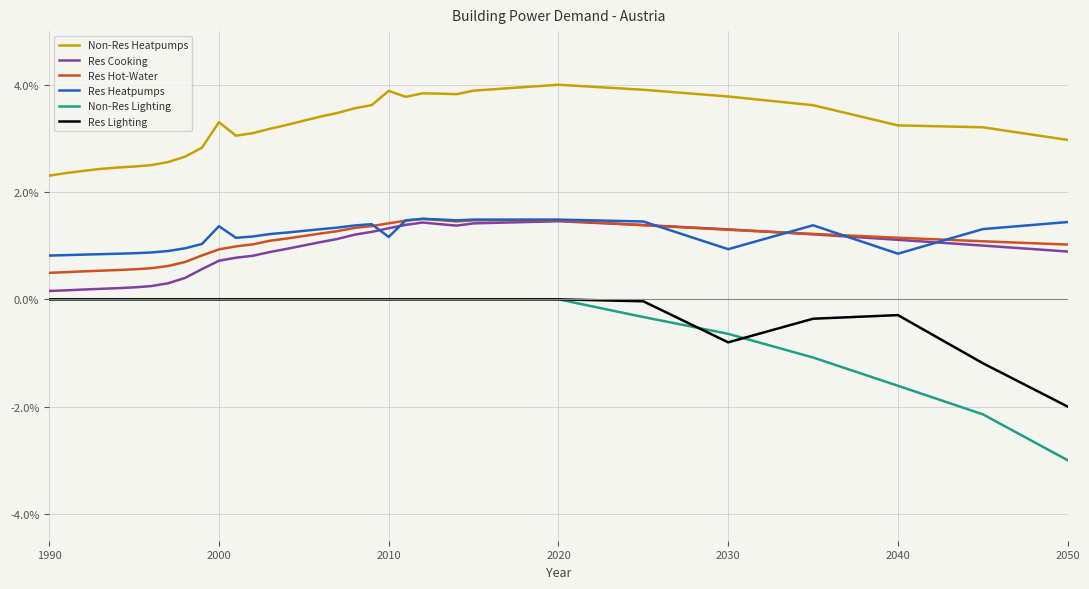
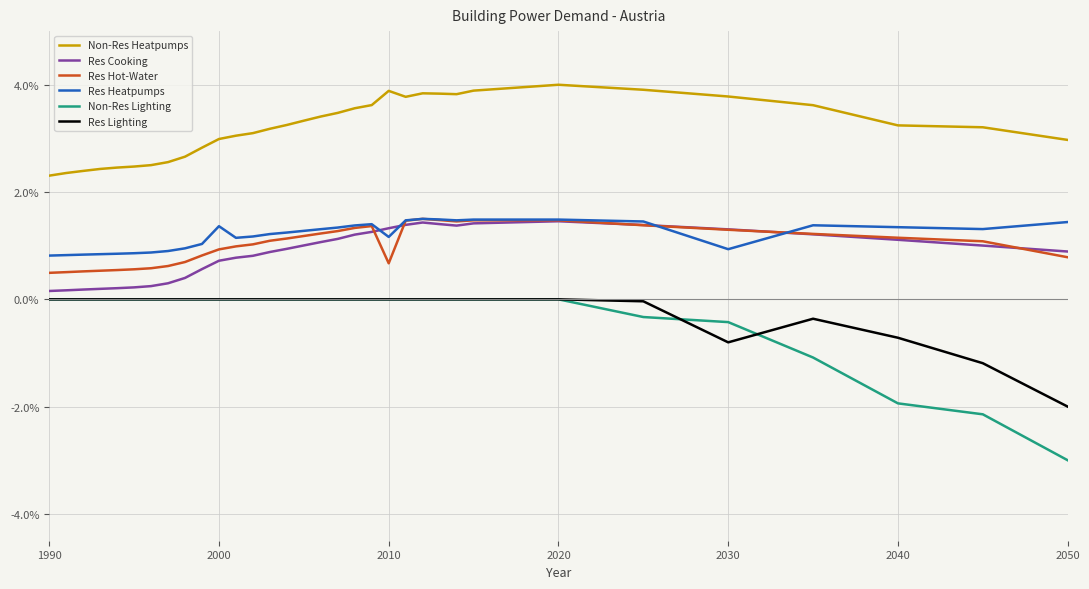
  {
    "Non-Res Heatpumps": {
      "1990": "2.3%",
-     "2000": "3.3%",
+     "2000": "3.0%",
      "2010": "3.9%",
      "2020": "4.0%",
      "2030": "3.8%",
      "2040": "3.2%",
      "2050": "3.0%"
    },
    "Res Cooking": {
      "1990": "0.2%",
      "2000": "0.7%",
      "2010": "1.3%",
      "2050": "0.9%"
    },
    "Res Hot-Water": {
      "1990": "0.5%",
      "2000": "0.9%",
-     "2010": "1.4%",
-     "2050": "1.0%"
+     "2010": "0.7%",
+     "2050": "0.8%"
    },
    "Res Heatpumps": {
      "1990": "0.8%",
      "2000": "1.4%",
      "2010": "1.2%",
      "2030": "0.9%",
-     "2040": "0.9%",
+     "2040": "1.3%",
      "2050": "1.4%"
    },
    "Non-Res Lighting": {
-     "2030": "-0.6%",
-     "2040": "-1.6%",
+     "2030": "-0.4%",
+     "2040": "-1.9%",
      "2050": "-3.0%"
    },
    "Res Lighting": {
      "2030": "-0.8%",
-     "2040": "-0.3%",
+     "2040": "-0.7%",
      "2050": "-2.0%"
    }
  }
